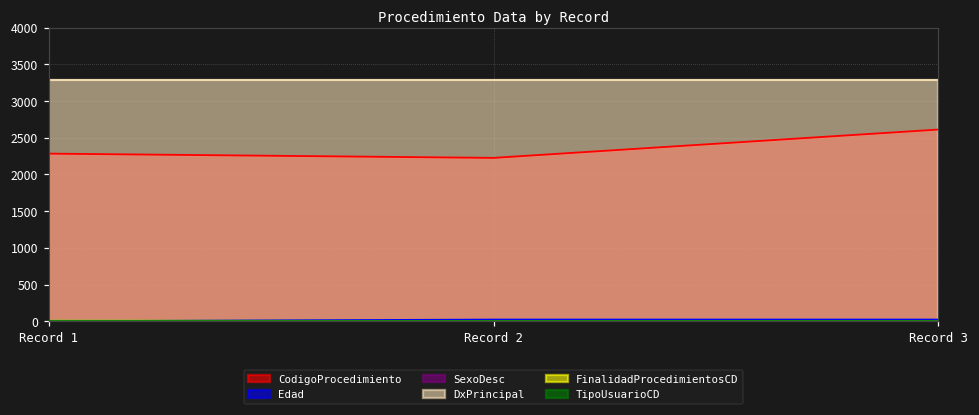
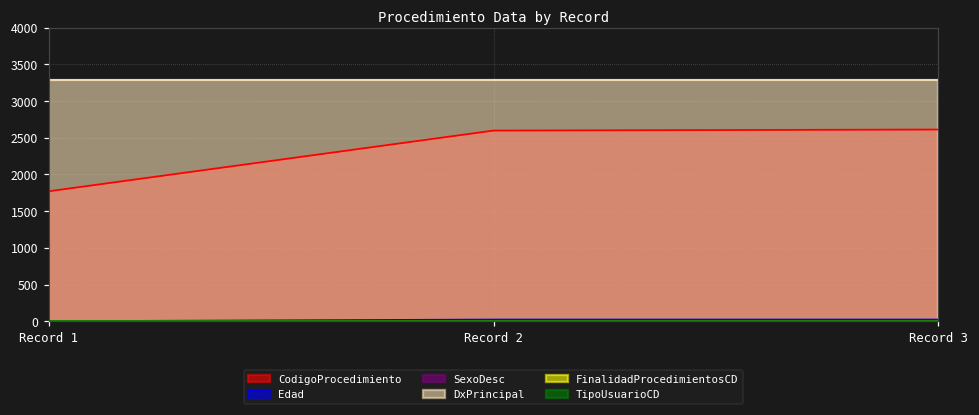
  {
    "CodigoProcedimiento": {
-     "Record 1": 2300,
-     "Record 2": 2200,
+     "Record 1": 1800,
+     "Record 2": 2600,
      "Record 3": 2600
    },
    "DxPrincipal": {
      "Record 1": 3300,
      "Record 2": 3300,
      "Record 3": 3300
    }
  }
